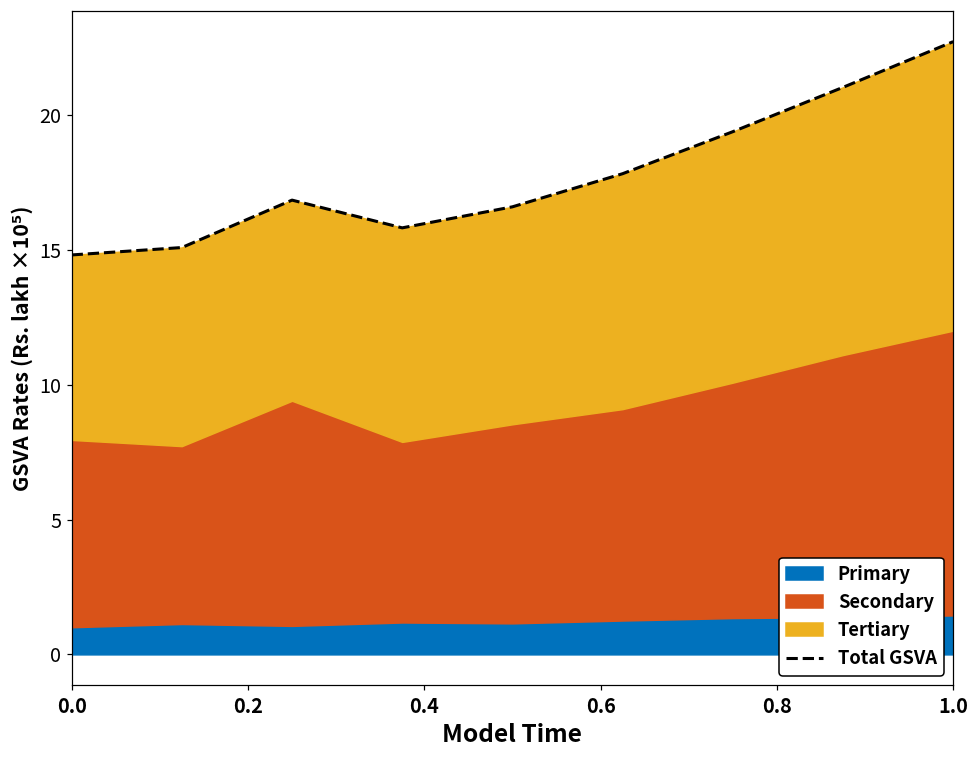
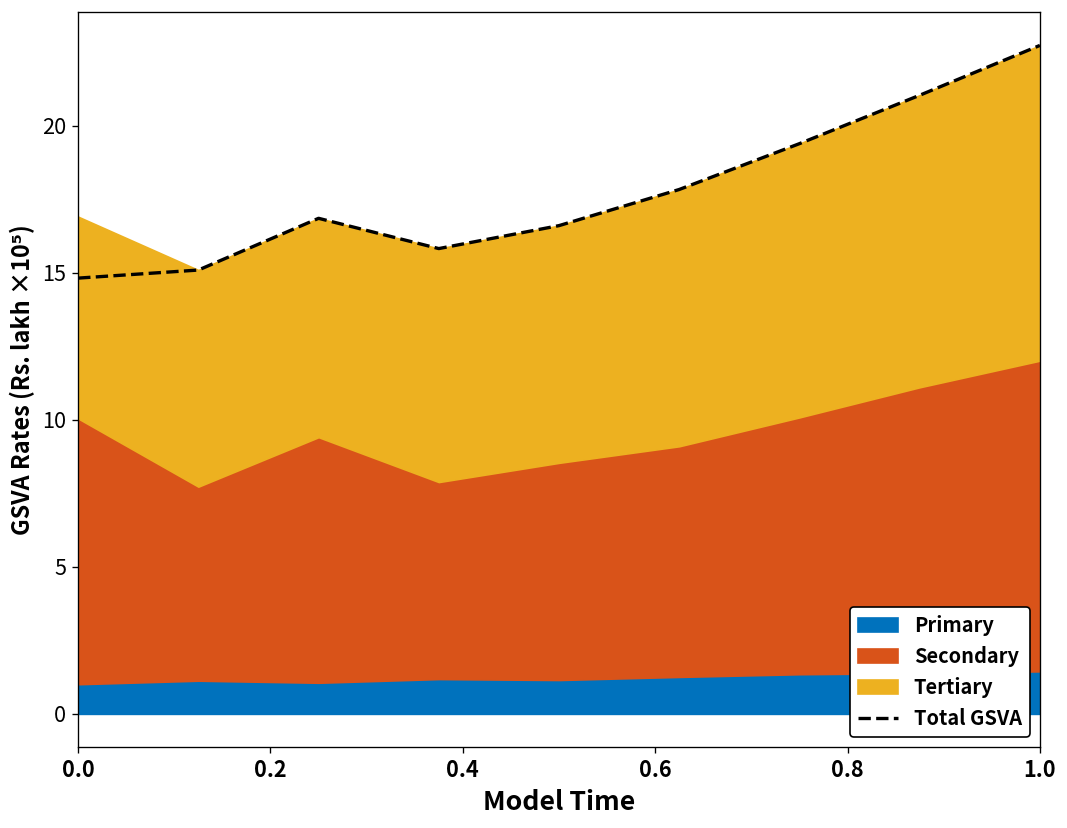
  {
    "Secondary": {
-     "0.0": 6.9,
+     "0.0": 9.0,
      "1.0": 10.6
    }
  }
